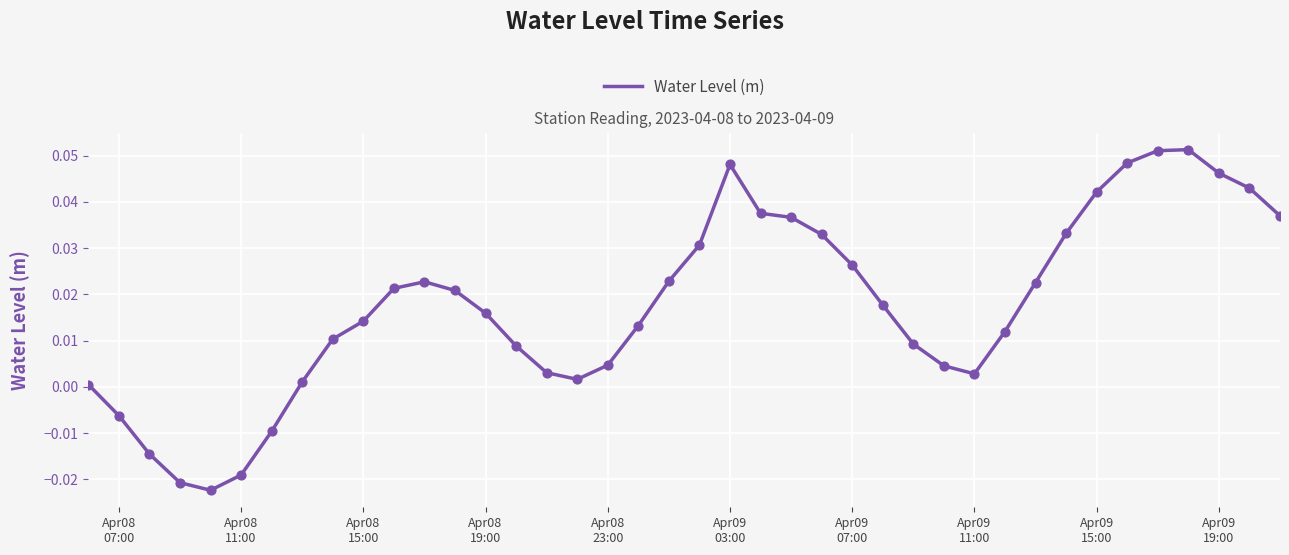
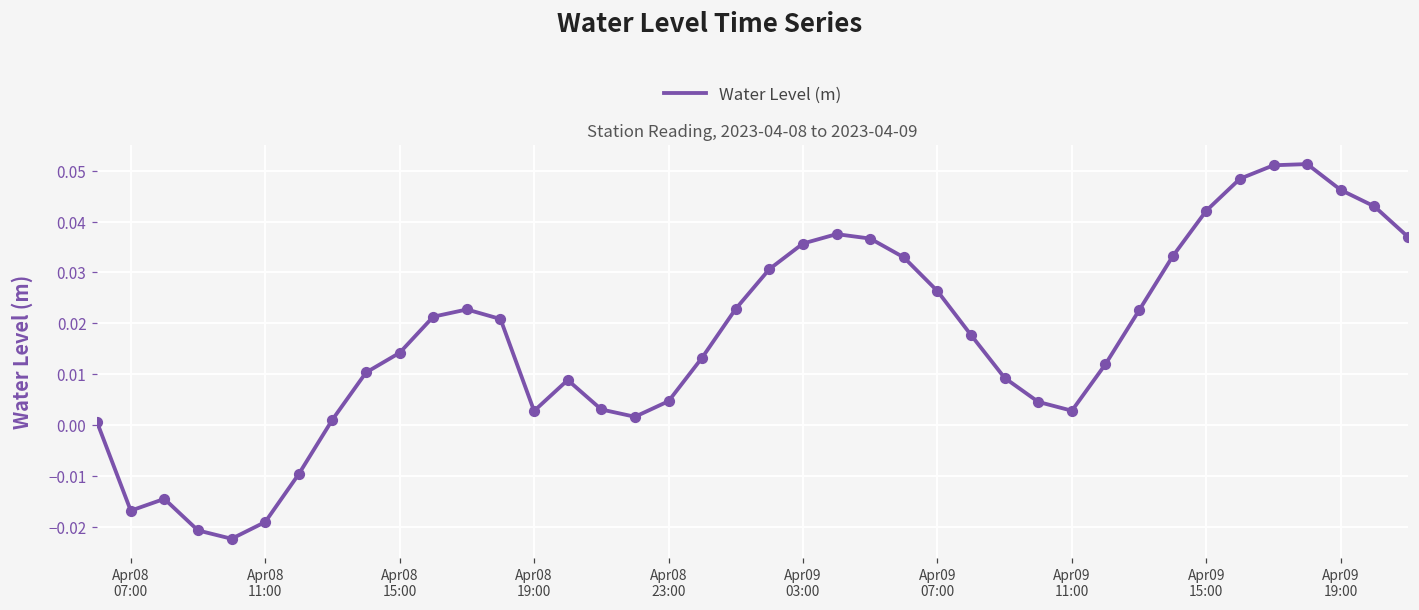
  {
-   "Apr08 07:00": -0.006,
+   "Apr08 07:00": -0.017,
    "Apr08 11:00": -0.019,
    "Apr08 15:00": 0.014,
-   "Apr08 19:00": 0.016,
+   "Apr08 19:00": 0.003,
    "Apr08 23:00": 0.005,
-   "Apr09 03:00": 0.048,
+   "Apr09 03:00": 0.036,
    "Apr09 07:00": 0.026,
    "Apr09 11:00": 0.003,
    "Apr09 15:00": 0.042,
    "Apr09 19:00": 0.046
  }
